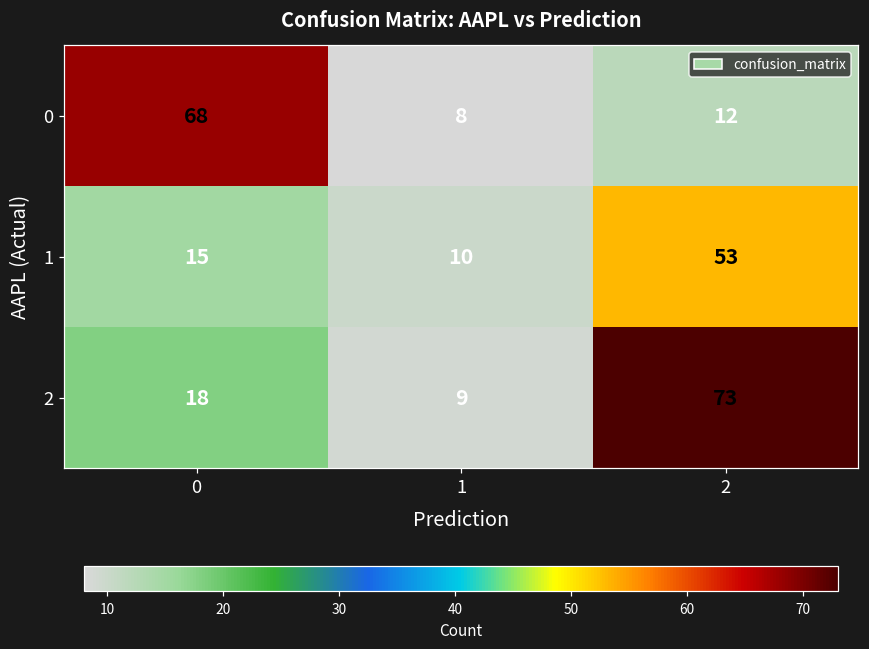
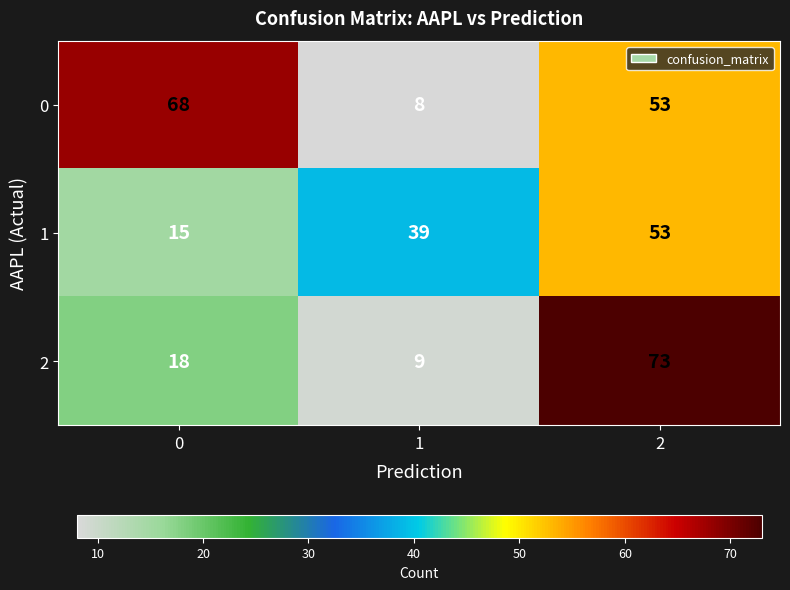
  {
    "0": {
      "0": 68,
-     "2": 12
+     "2": 53
    },
    "1": {
      "0": 15,
-     "1": 10,
+     "1": 39,
      "2": 53
    },
    "2": {
      "0": 18,
      "2": 73
    }
  }
